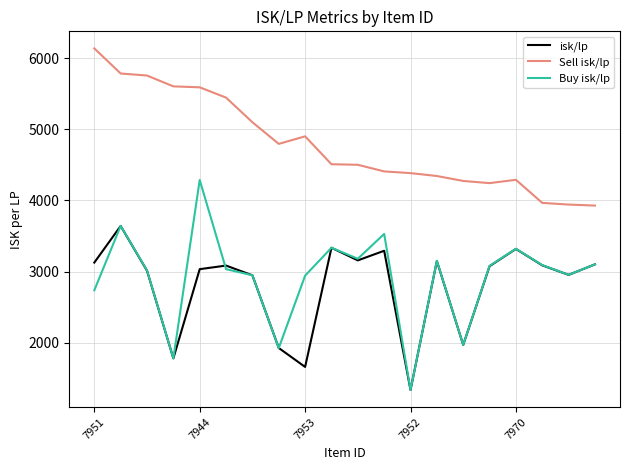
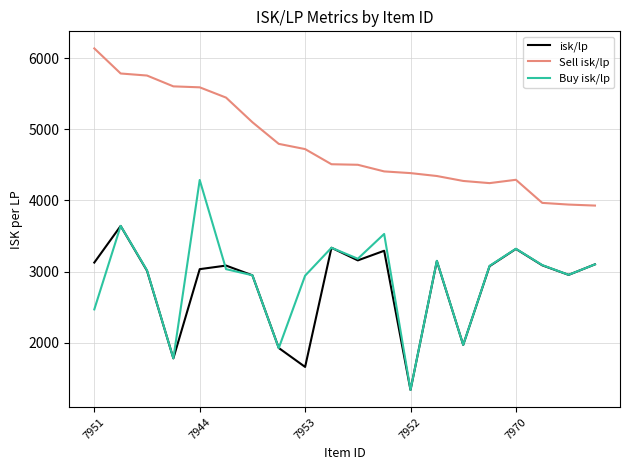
  {
    "isk/lp": {
      "7951": 3100,
      "7944": 3000,
      "7953": 1700
    },
    "Sell isk/lp": {
      "7951": 6100,
      "7944": 5600,
-     "7953": 4900,
+     "7953": 4700,
      "7952": 4400,
      "7970": 4300
    },
    "Buy isk/lp": {
-     "7951": 2700,
+     "7951": 2500,
      "7944": 4300,
      "7953": 2900
    }
  }
